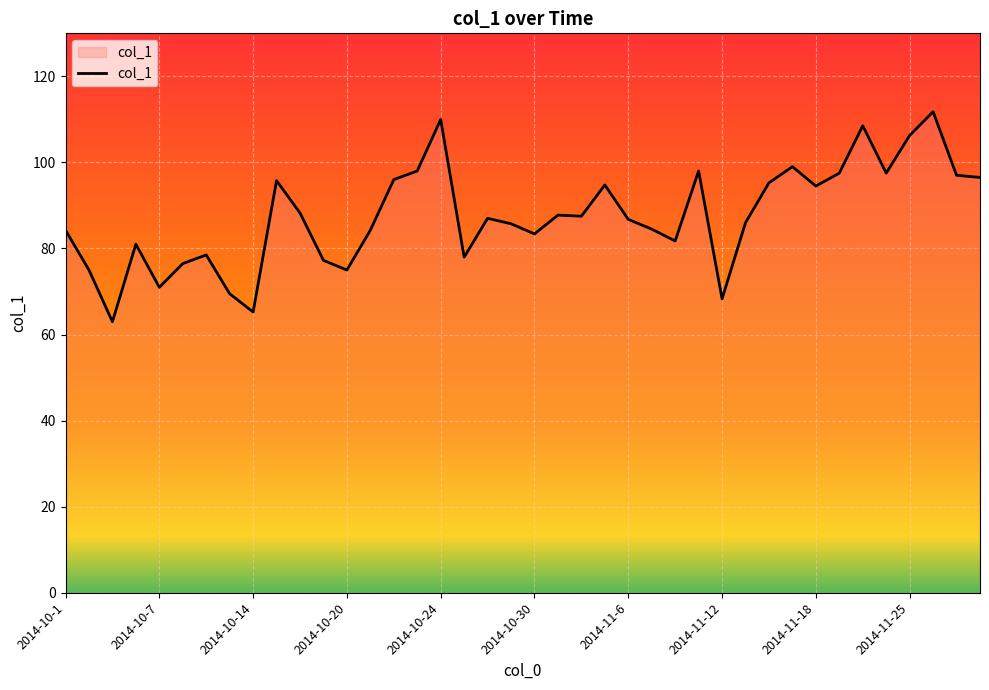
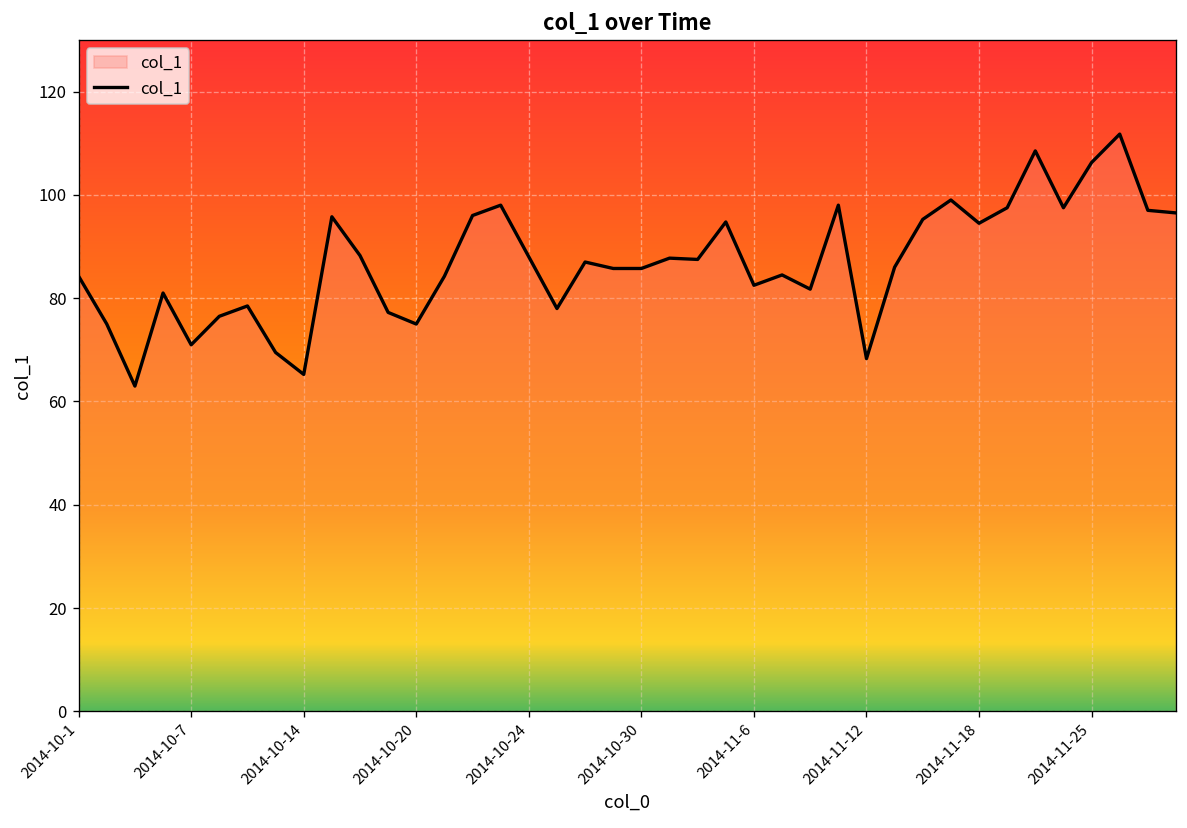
  {
    "2014-10-1": 84,
    "2014-10-7": 71,
    "2014-10-14": 65,
    "2014-10-20": 75,
-   "2014-10-24": 110,
-   "2014-10-30": 83,
-   "2014-11-6": 87,
+   "2014-10-24": 88,
+   "2014-10-30": 86,
+   "2014-11-6": 82,
    "2014-11-12": 68,
    "2014-11-18": 95,
    "2014-11-25": 106
  }
